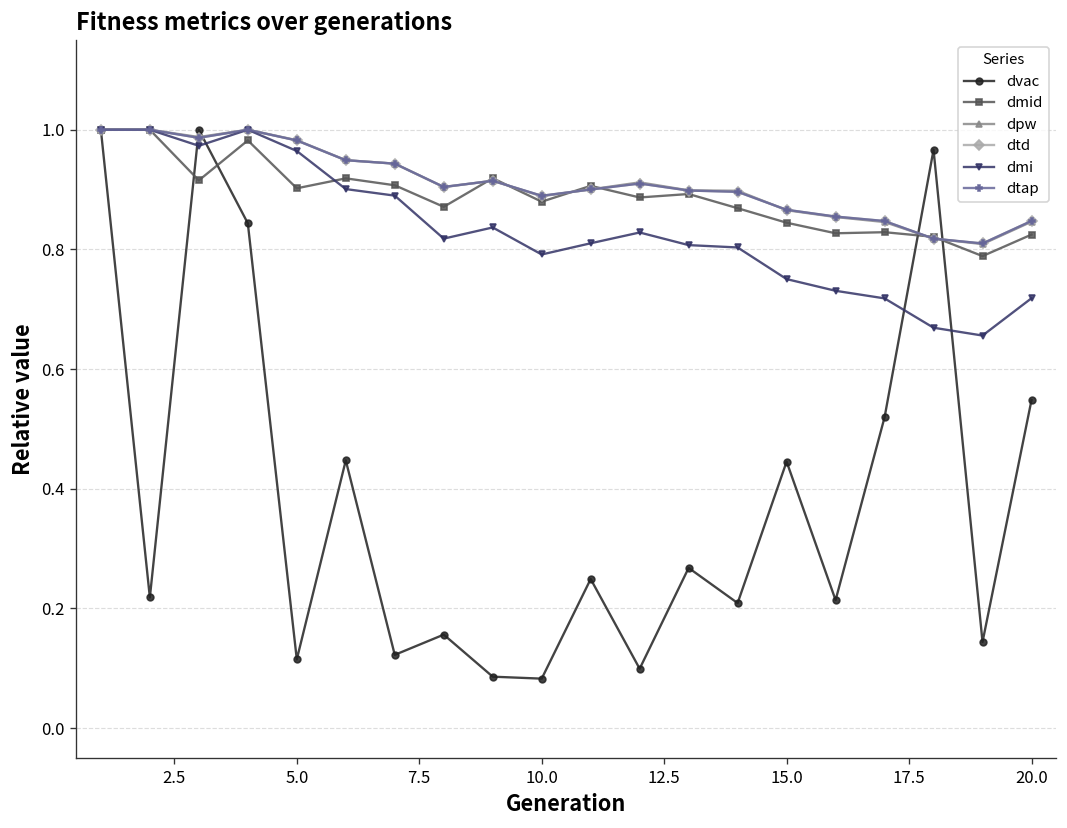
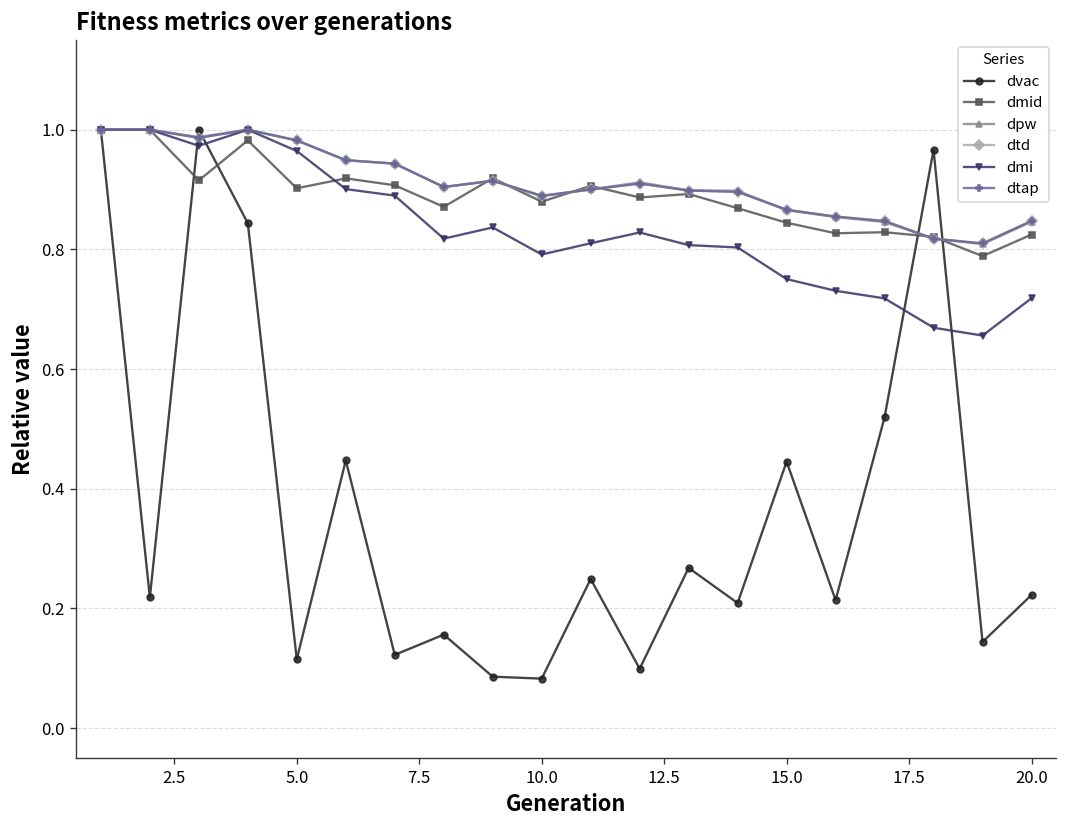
  {
    "dvac": {
      "5.0": 0.11,
      "10.0": 0.08,
      "15.0": 0.45,
-     "20.0": 0.55
+     "20.0": 0.22
    }
  }
